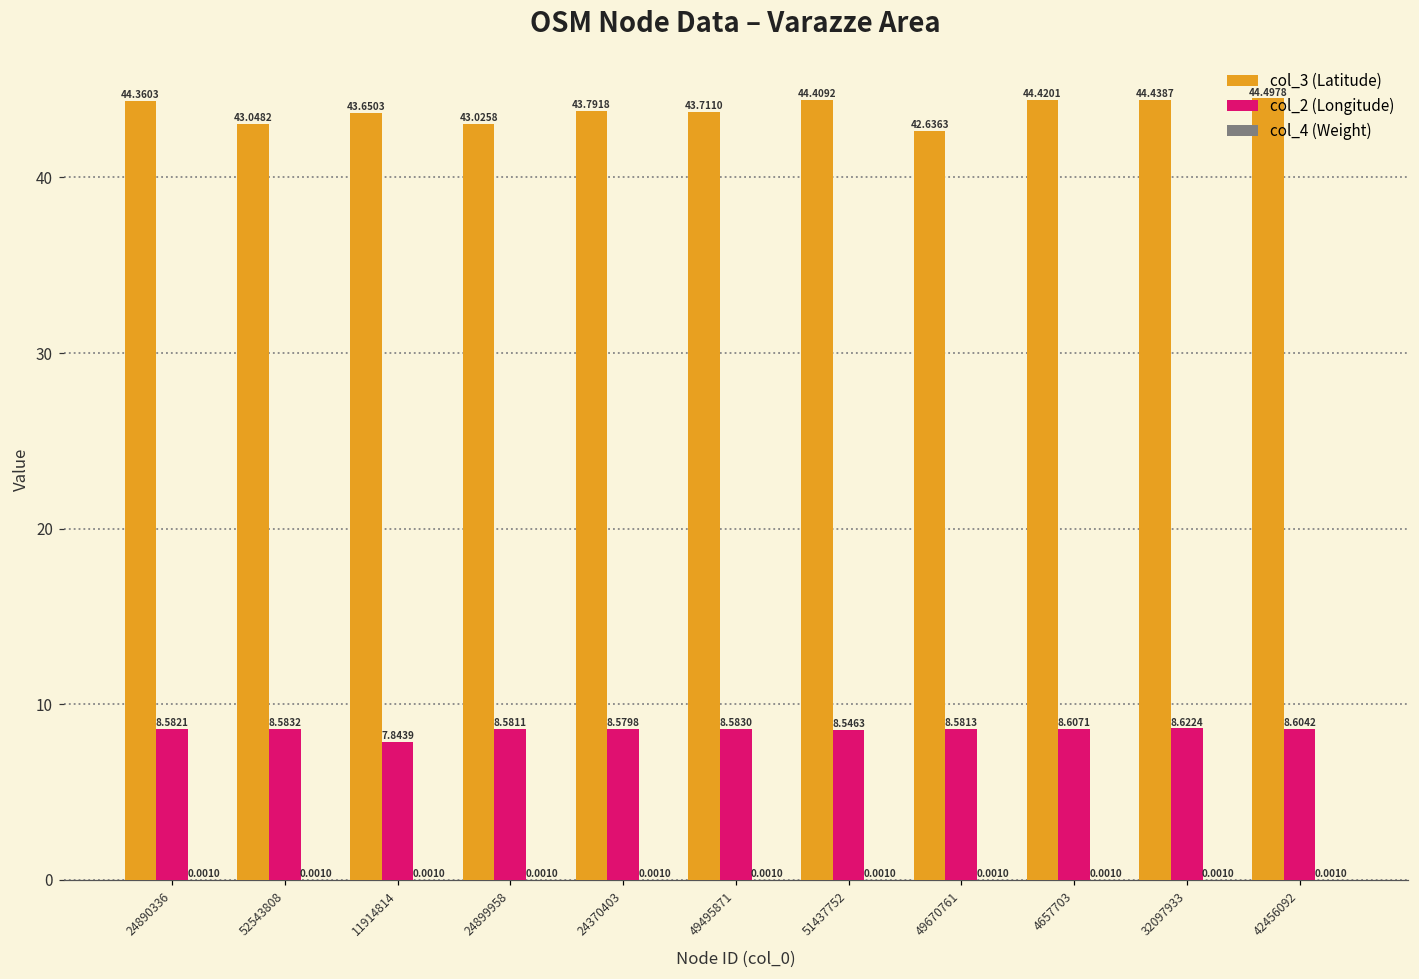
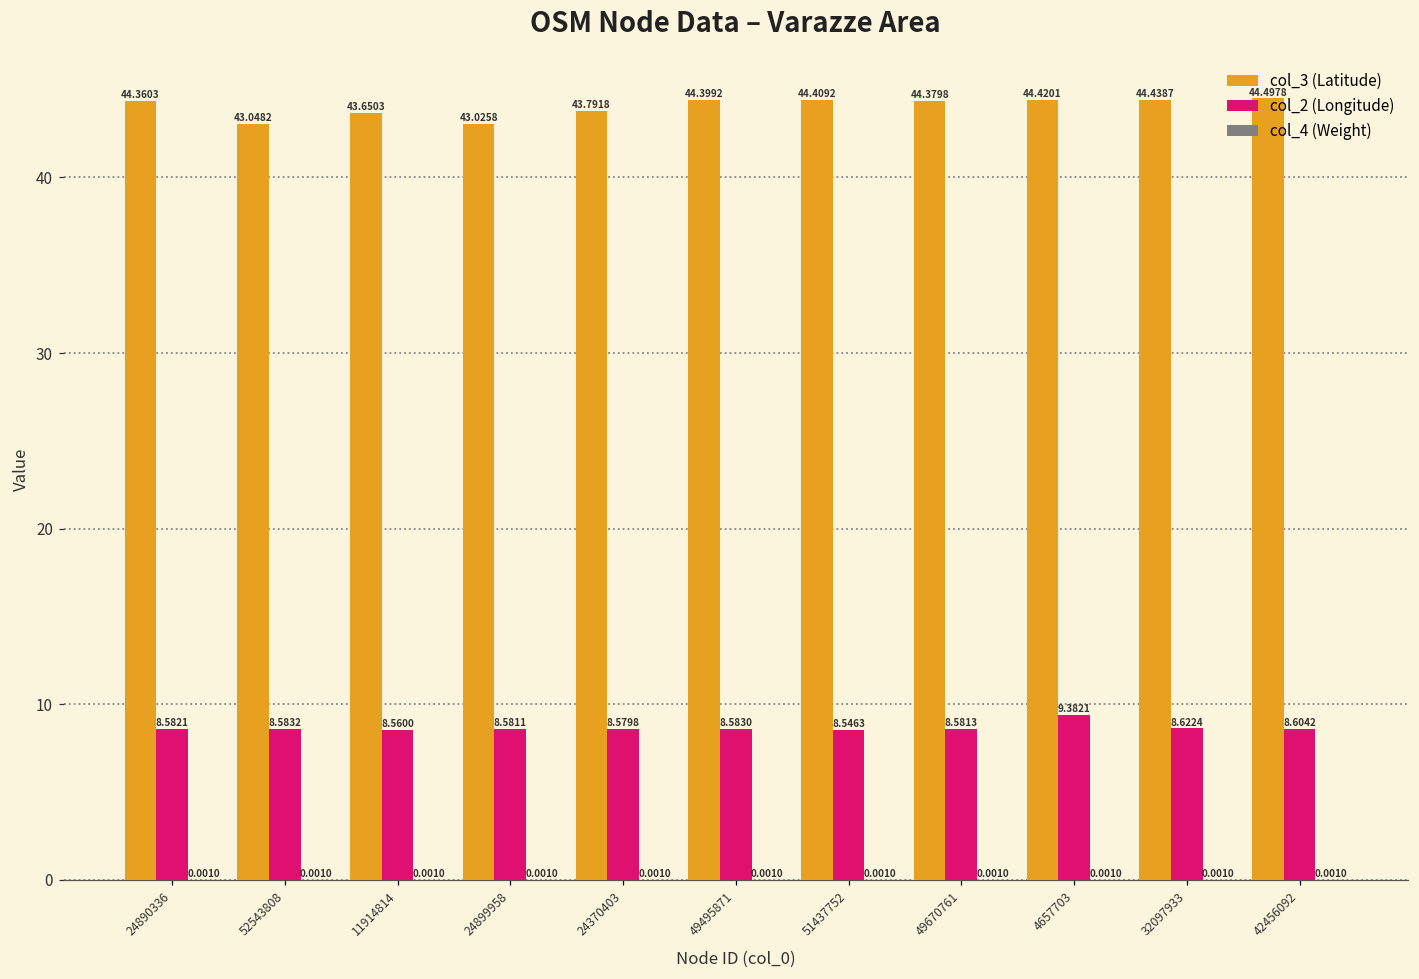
  {
    "col_3 (Latitude)": {
      "24890336": 44.3603,
      "52543808": 43.0482,
      "11914814": 43.6503,
      "24899958": 43.0258,
      "24370403": 43.7918,
-     "49495871": 43.7110,
+     "49495871": 44.3992,
      "51437752": 44.4092,
-     "49670761": 42.6363,
+     "49670761": 44.3798,
      "4657703": 44.4201,
      "32097933": 44.4387,
      "42456092": 44.4978
    },
    "col_2 (Longitude)": {
      "24890336": 8.5821,
      "52543808": 8.5832,
-     "11914814": 7.8439,
+     "11914814": 8.5600,
      "24899958": 8.5811,
      "24370403": 8.5798,
      "49495871": 8.5830,
      "51437752": 8.5463,
      "49670761": 8.5813,
-     "4657703": 8.6071,
+     "4657703": 9.3821,
      "32097933": 8.6224,
      "42456092": 8.6042
    },
    "col_4 (Weight)": {
      "24890336": 0.0010,
      "52543808": 0.0010,
      "11914814": 0.0010,
      "24899958": 0.0010,
      "24370403": 0.0010,
      "49495871": 0.0010,
      "51437752": 0.0010,
      "49670761": 0.0010,
      "4657703": 0.0010,
      "32097933": 0.0010,
      "42456092": 0.0010
    }
  }
